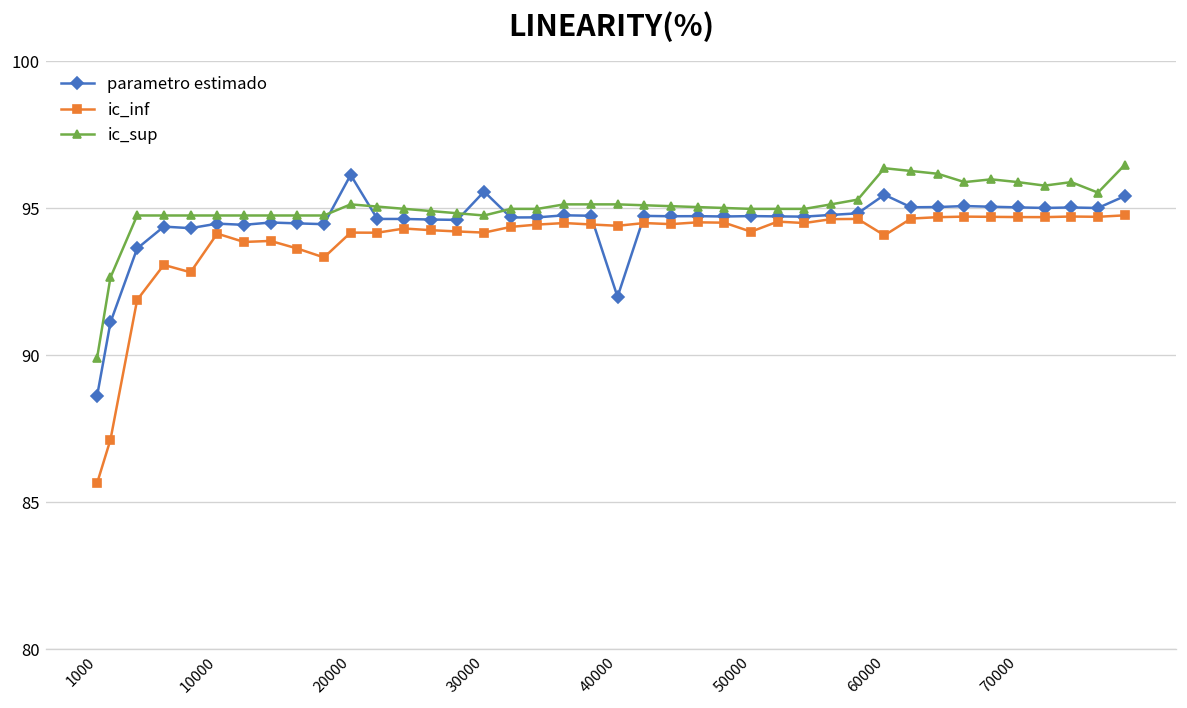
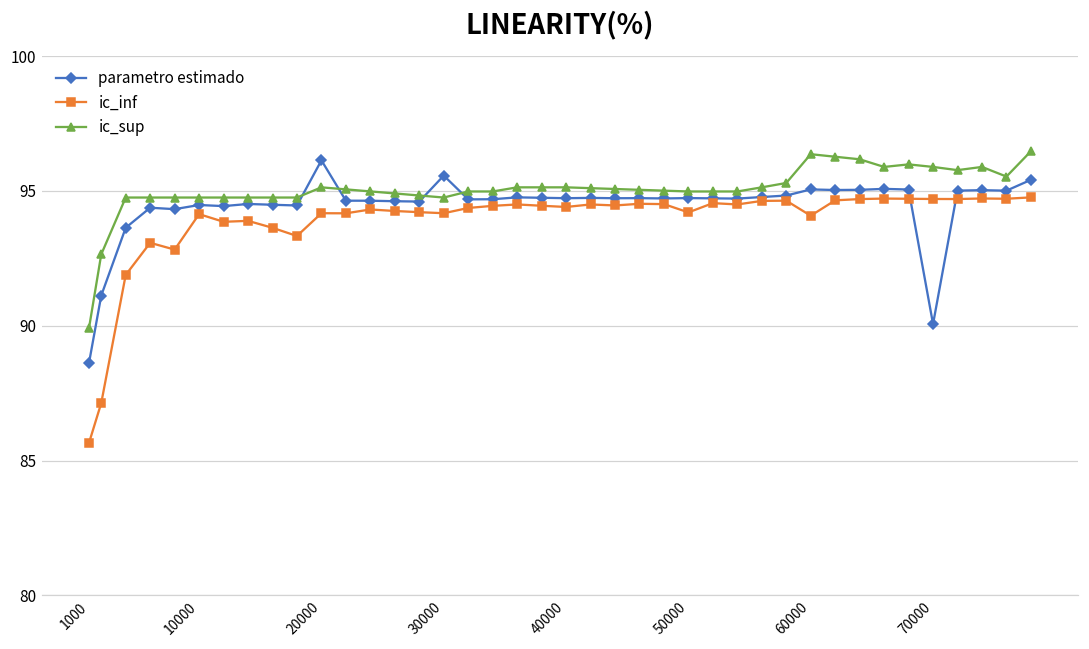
  {
    "parametro estimado": {
      "1000": 88.6,
      "10000": 94.5,
      "20000": 96.1,
      "30000": 95.6,
-     "40000": 92.0,
+     "40000": 94.7,
      "50000": 94.7,
-     "60000": 95.5,
-     "70000": 95.0
+     "60000": 95.1,
+     "70000": 90.1
    },
    "ic_inf": {
      "1000": 85.7,
      "10000": 94.1,
      "20000": 94.2,
      "30000": 94.2,
      "40000": 94.4,
      "50000": 94.2,
      "60000": 94.1,
      "70000": 94.7
    },
    "ic_sup": {
      "1000": 89.9,
      "10000": 94.8,
      "20000": 95.1,
      "30000": 94.8,
      "40000": 95.1,
      "50000": 95.0,
      "60000": 96.4,
      "70000": 95.9
    }
  }
